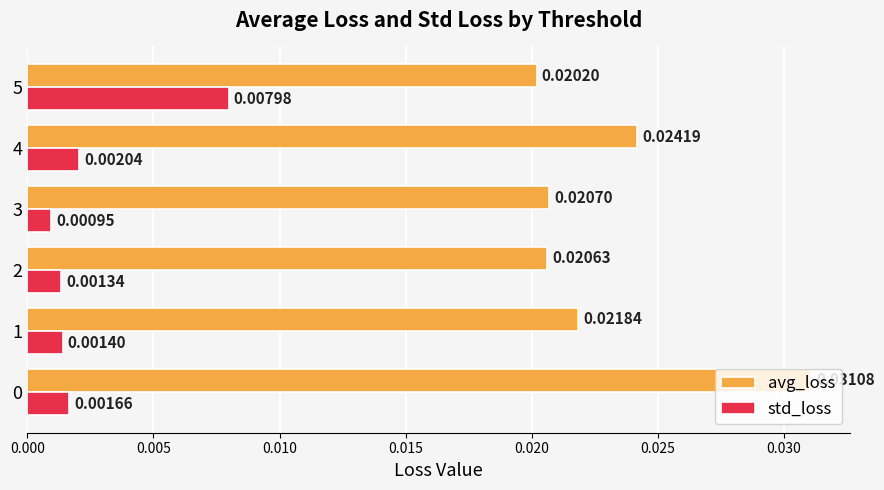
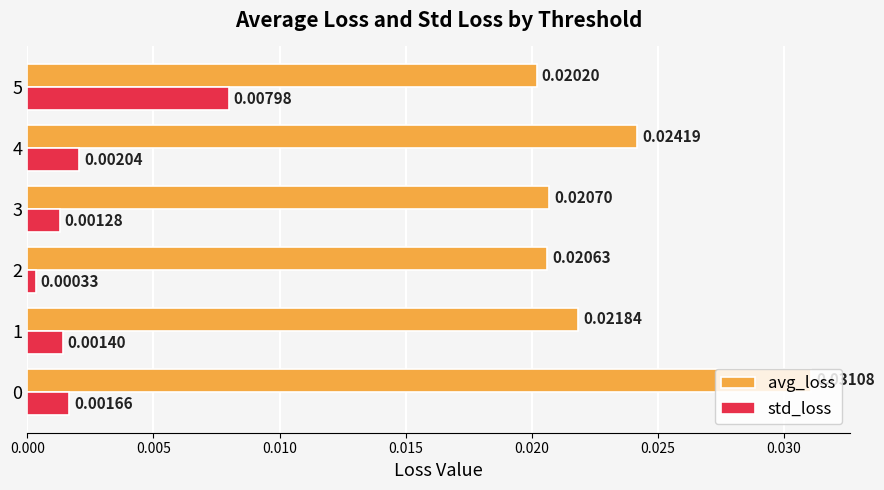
  {
    "avg_loss": {
      "5": 0.02020,
      "4": 0.02419,
      "3": 0.02070,
      "2": 0.02063,
      "1": 0.02184
    },
    "std_loss": {
      "5": 0.00798,
      "4": 0.00204,
-     "3": 0.00095,
-     "2": 0.00134,
+     "3": 0.00128,
+     "2": 0.00033,
      "1": 0.00140,
      "0": 0.00166
    }
  }
